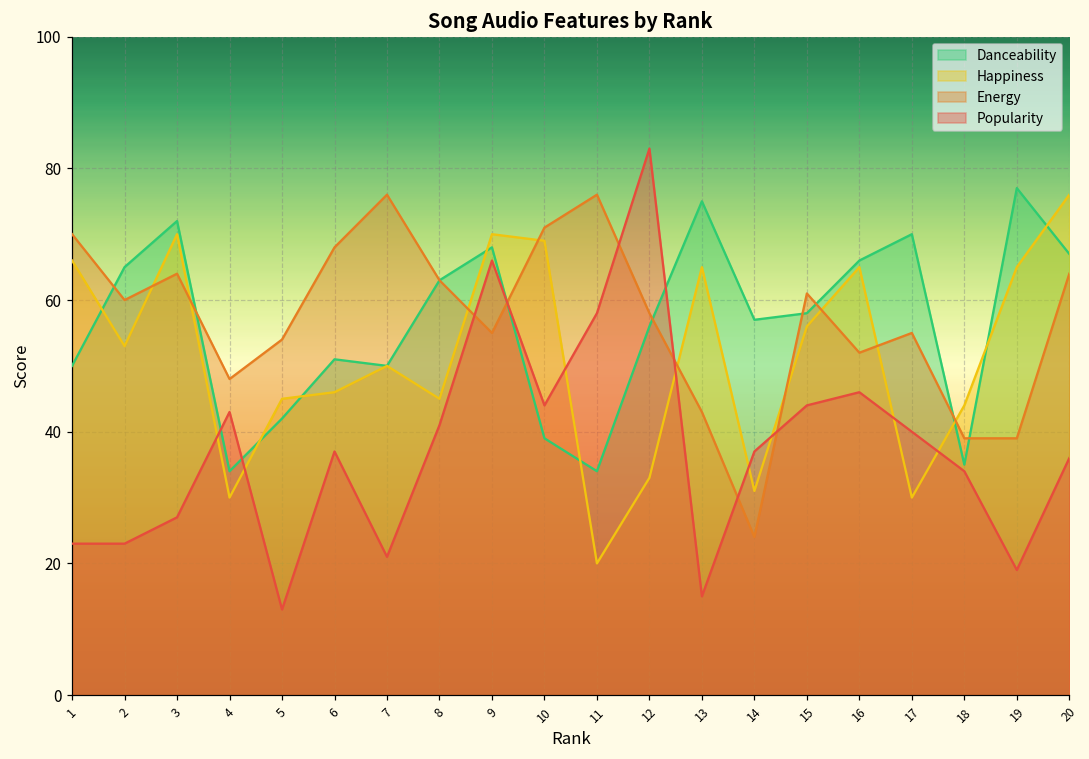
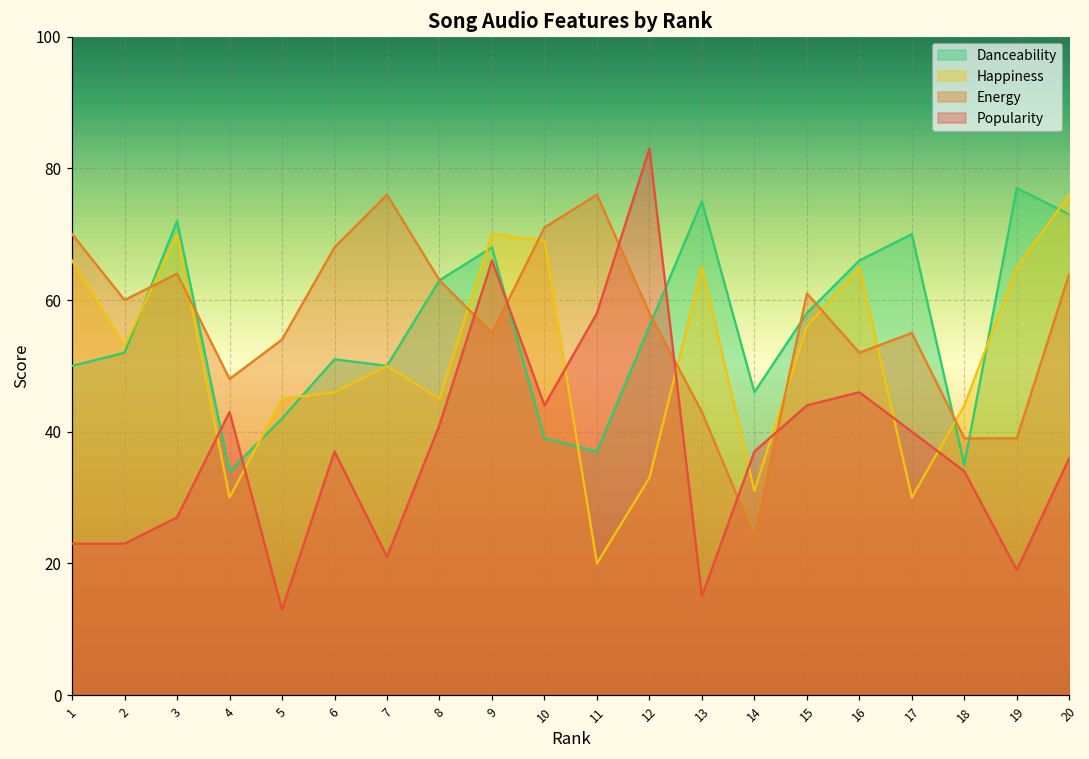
  {
    "Danceability": {
      "1": 50,
-     "2": 65,
+     "2": 52,
      "3": 72,
      "4": 34,
      "5": 42,
      "6": 51,
      "9": 68,
      "10": 39,
-     "11": 34,
+     "11": 37,
      "12": 56,
      "13": 75,
-     "14": 57,
+     "14": 46,
      "15": 58,
      "16": 66,
      "17": 70,
      "18": 35,
      "19": 77,
-     "20": 67
+     "20": 73
    }
  }
